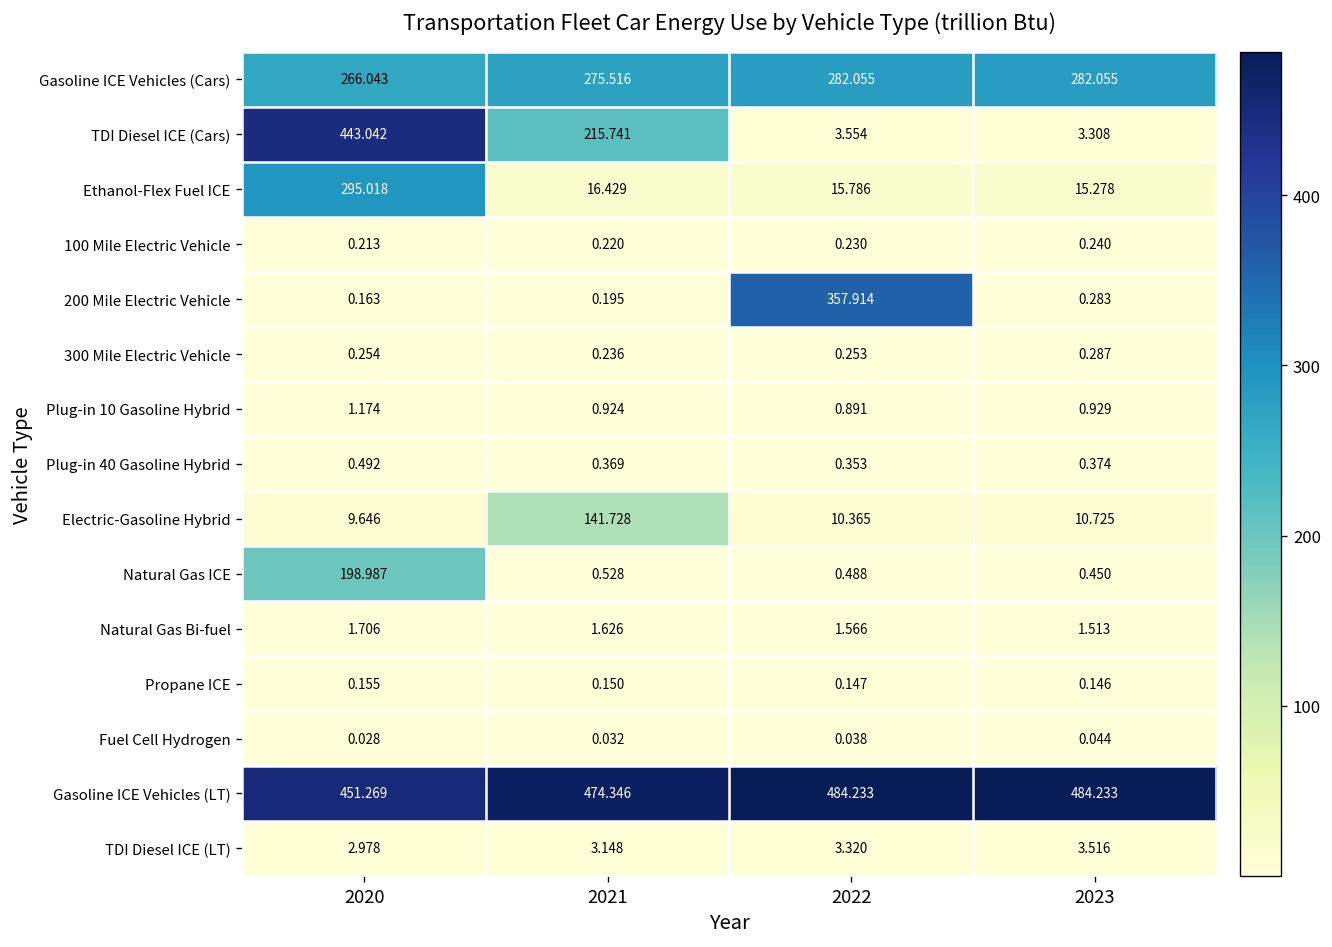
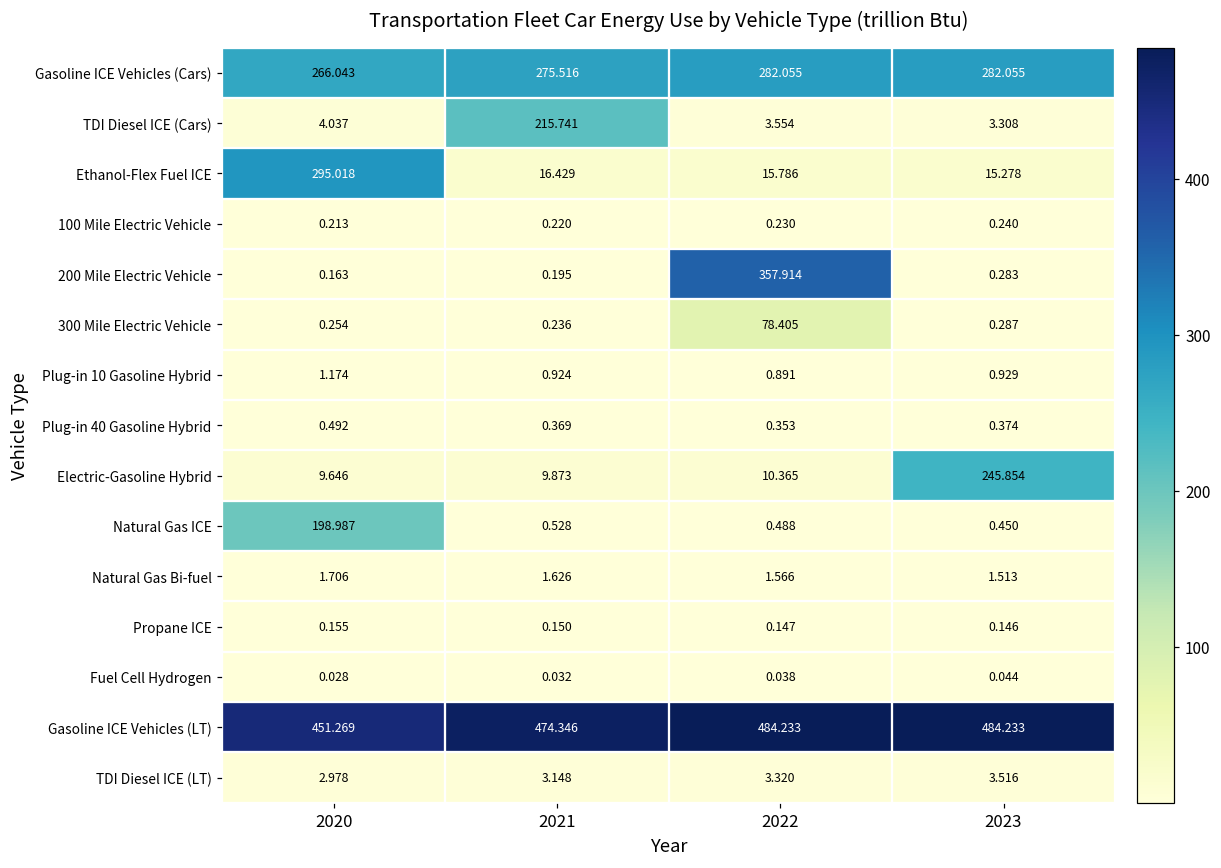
  {
    "Gasoline ICE Vehicles (Cars)": {
      "2020": 266.043,
      "2021": 275.516,
      "2022": 282.055,
      "2023": 282.055
    },
    "TDI Diesel ICE (Cars)": {
-     "2020": 443.042,
+     "2020": 4.037,
      "2021": 215.741,
      "2022": 3.554,
      "2023": 3.308
    },
    "Ethanol-Flex Fuel ICE": {
      "2020": 295.018,
      "2021": 16.429,
      "2022": 15.786,
      "2023": 15.278
    },
    "100 Mile Electric Vehicle": {
      "2020": 0.213,
      "2021": 0.220,
      "2022": 0.230,
      "2023": 0.240
    },
    "200 Mile Electric Vehicle": {
      "2020": 0.163,
      "2021": 0.195,
      "2022": 357.914,
      "2023": 0.283
    },
    "300 Mile Electric Vehicle": {
      "2020": 0.254,
      "2021": 0.236,
-     "2022": 0.253,
+     "2022": 78.405,
      "2023": 0.287
    },
    "Plug-in 10 Gasoline Hybrid": {
      "2020": 1.174,
      "2021": 0.924,
      "2022": 0.891,
      "2023": 0.929
    },
    "Plug-in 40 Gasoline Hybrid": {
      "2020": 0.492,
      "2021": 0.369,
      "2022": 0.353,
      "2023": 0.374
    },
    "Electric-Gasoline Hybrid": {
      "2020": 9.646,
-     "2021": 141.728,
+     "2021": 9.873,
      "2022": 10.365,
-     "2023": 10.725
+     "2023": 245.854
    },
    "Natural Gas ICE": {
      "2020": 198.987,
      "2021": 0.528,
      "2022": 0.488,
      "2023": 0.450
    },
    "Natural Gas Bi-fuel": {
      "2020": 1.706,
      "2021": 1.626,
      "2022": 1.566,
      "2023": 1.513
    },
    "Propane ICE": {
      "2020": 0.155,
      "2021": 0.150,
      "2022": 0.147,
      "2023": 0.146
    },
    "Fuel Cell Hydrogen": {
      "2020": 0.028,
      "2021": 0.032,
      "2022": 0.038,
      "2023": 0.044
    },
    "Gasoline ICE Vehicles (LT)": {
      "2020": 451.269,
      "2021": 474.346,
      "2022": 484.233,
      "2023": 484.233
    },
    "TDI Diesel ICE (LT)": {
      "2020": 2.978,
      "2021": 3.148,
      "2022": 3.320,
      "2023": 3.516
    }
  }
